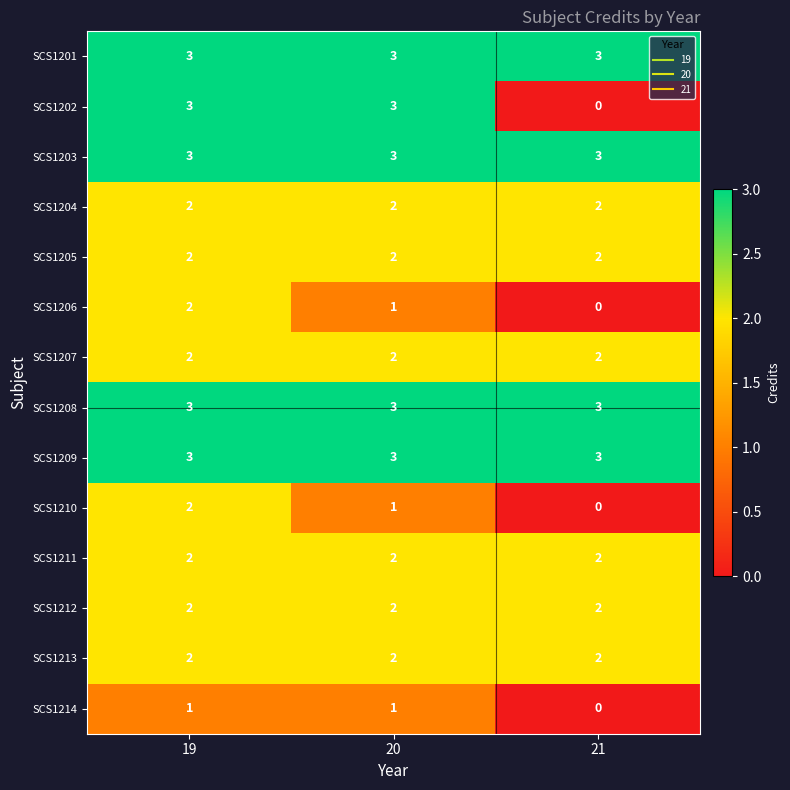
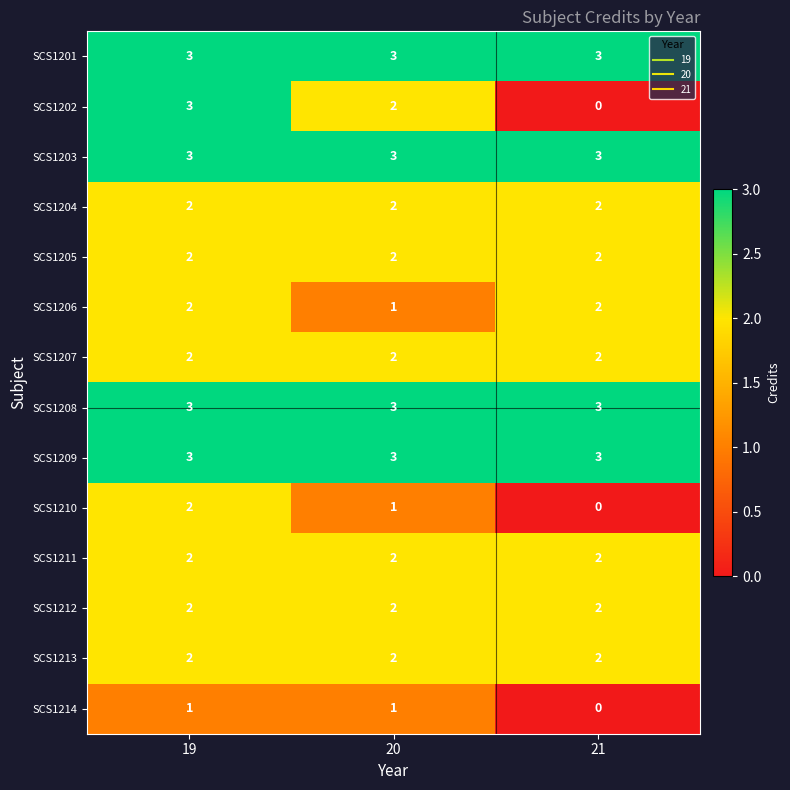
  {
    "SCS1201": {
      "19": 3,
      "20": 3,
      "21": 3
    },
    "SCS1202": {
      "19": 3,
-     "20": 3,
+     "20": 2,
      "21": 0
    },
    "SCS1203": {
      "19": 3,
      "20": 3,
      "21": 3
    },
    "SCS1204": {
      "19": 2,
      "20": 2,
      "21": 2
    },
    "SCS1205": {
      "19": 2,
      "20": 2,
      "21": 2
    },
    "SCS1206": {
      "19": 2,
      "20": 1,
-     "21": 0
+     "21": 2
    },
    "SCS1207": {
      "19": 2,
      "20": 2,
      "21": 2
    },
    "SCS1208": {
      "19": 3,
      "20": 3,
      "21": 3
    },
    "SCS1209": {
      "19": 3,
      "20": 3,
      "21": 3
    },
    "SCS1210": {
      "19": 2,
      "20": 1,
      "21": 0
    },
    "SCS1211": {
      "19": 2,
      "20": 2,
      "21": 2
    },
    "SCS1212": {
      "19": 2,
      "20": 2,
      "21": 2
    },
    "SCS1213": {
      "19": 2,
      "20": 2,
      "21": 2
    },
    "SCS1214": {
      "19": 1,
      "20": 1,
      "21": 0
    }
  }
